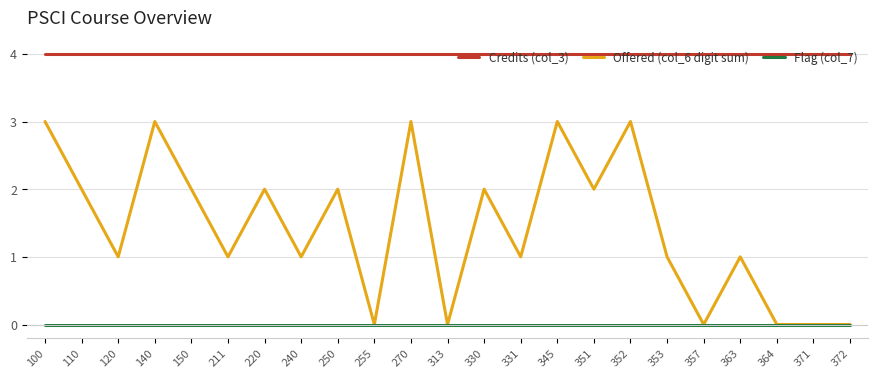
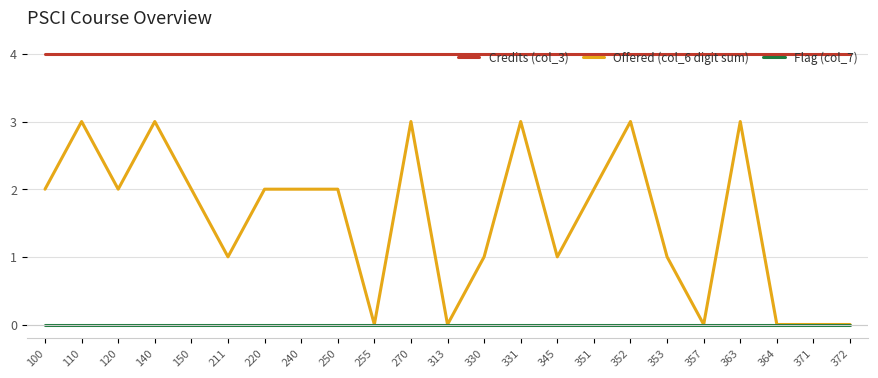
  {
    "Credits (col_3)": {
      "100": 4,
      "110": 4,
      "120": 4,
      "140": 4,
      "150": 4,
      "211": 4,
      "220": 4,
      "240": 4,
      "250": 4,
      "255": 4,
      "270": 4,
      "313": 4,
      "330": 4,
      "331": 4,
      "345": 4,
      "351": 4,
      "352": 4,
      "353": 4,
      "357": 4,
      "363": 4,
      "364": 4,
      "371": 4,
      "372": 4
    },
    "Offered (col_6 digit sum)": {
-     "100": 3,
-     "110": 2,
-     "120": 1,
+     "100": 2,
+     "110": 3,
+     "120": 2,
      "140": 3,
      "150": 2,
      "211": 1,
      "220": 2,
-     "240": 1,
+     "240": 2,
      "250": 2,
      "270": 3,
-     "330": 2,
-     "331": 1,
-     "345": 3,
+     "330": 1,
+     "331": 3,
+     "345": 1,
      "351": 2,
      "352": 3,
      "353": 1,
-     "363": 1
+     "363": 3
    },
    "Flag (col_7)": {
      "100": 0,
      "110": 0,
      "120": 0,
      "140": 0,
      "150": 0,
      "211": 0,
      "220": 0,
      "240": 0,
      "250": 0,
      "270": 0,
      "330": 0,
      "331": 0,
      "345": 0,
      "351": 0,
      "352": 0,
      "353": 0,
      "363": 0
    }
  }
